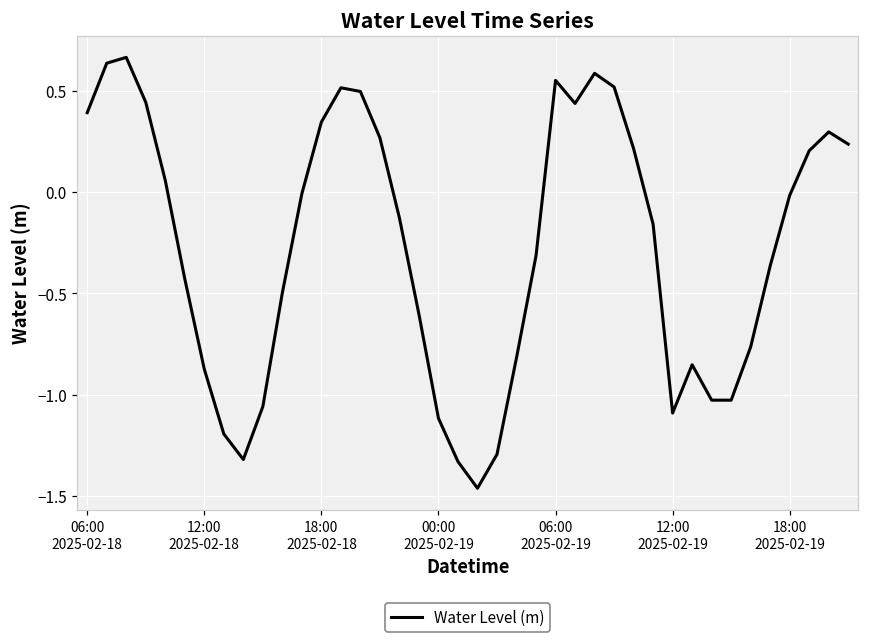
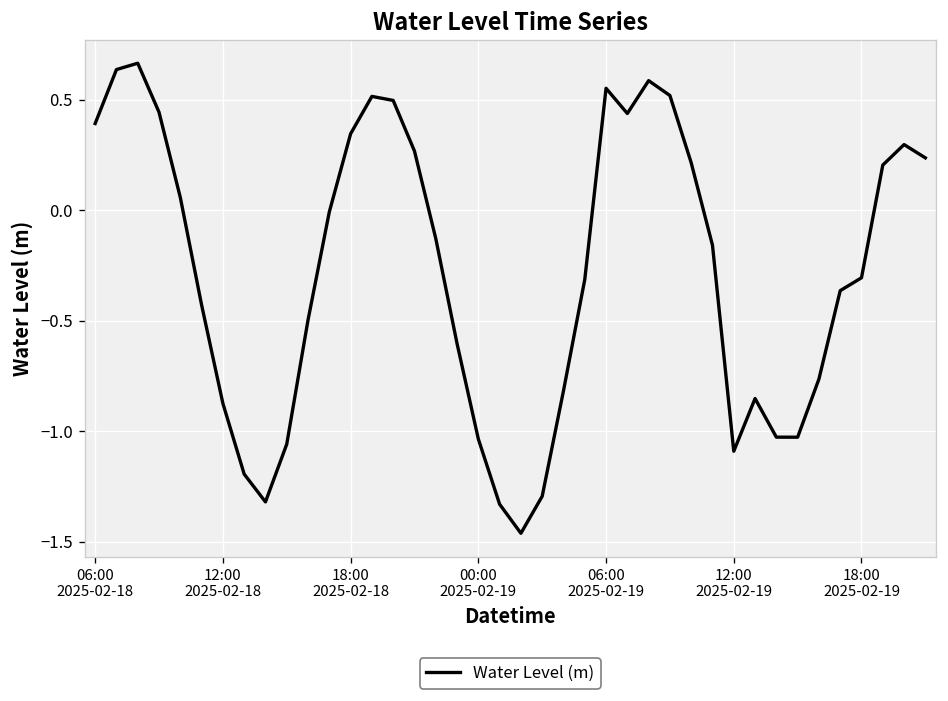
  {
    "06:00 2025-02-18": 0.39,
    "12:00 2025-02-18": -0.87,
    "18:00 2025-02-18": 0.35,
-   "00:00 2025-02-19": -1.12,
+   "00:00 2025-02-19": -1.04,
    "06:00 2025-02-19": 0.55,
    "12:00 2025-02-19": -1.09,
-   "18:00 2025-02-19": -0.02
+   "18:00 2025-02-19": -0.31
  }
